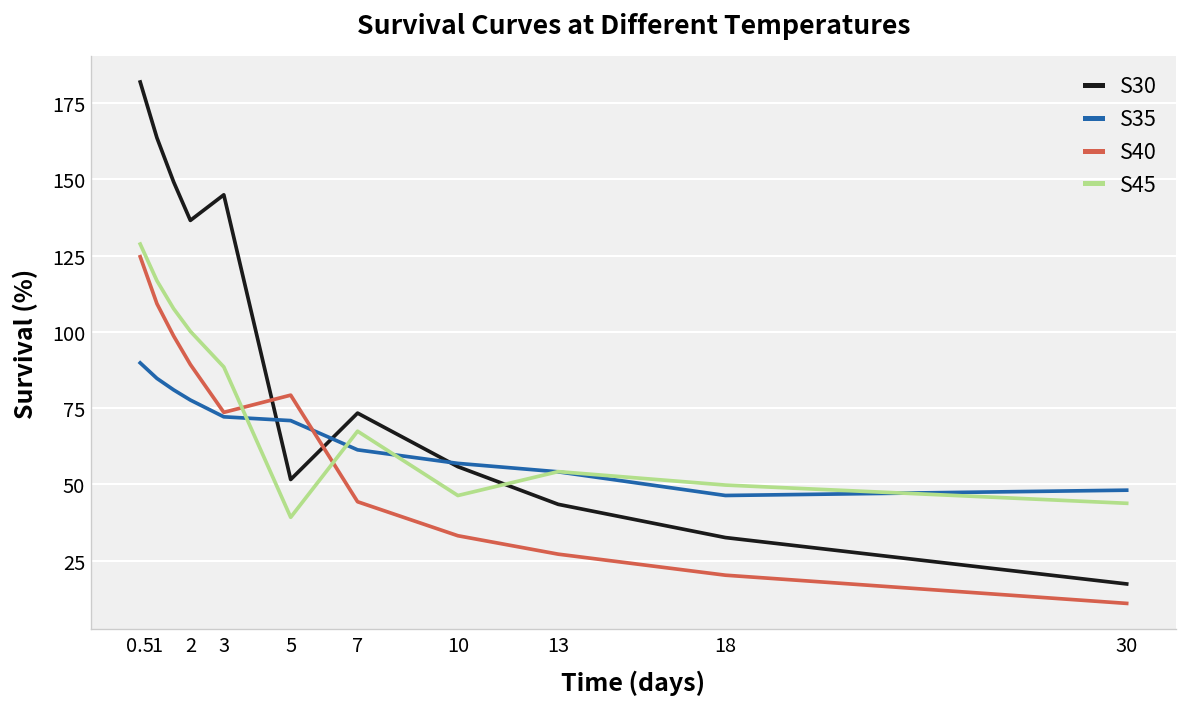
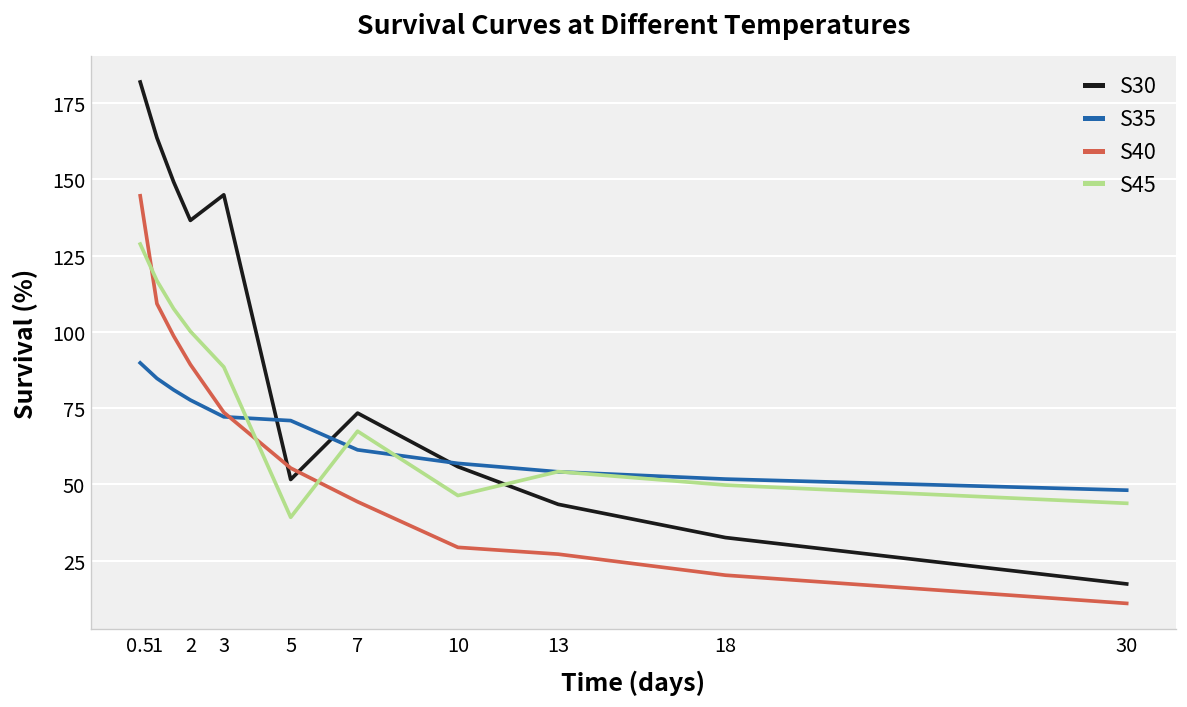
  {
    "S30": {
      "0.5": 182,
      "2": 137,
      "3": 145,
      "5": 52,
      "7": 73,
      "10": 56,
      "13": 43,
      "18": 33,
      "30": 17
    },
    "S35": {
      "0.5": 90,
      "2": 78,
      "3": 72,
      "5": 71,
      "7": 61,
      "10": 57,
-     "18": 46,
+     "18": 52,
      "30": 48
    },
    "S40": {
-     "0.5": 125,
+     "0.5": 145,
      "2": 89,
      "3": 74,
-     "5": 79,
+     "5": 55,
      "7": 44,
-     "10": 33,
+     "10": 29,
      "13": 27,
      "18": 20,
      "30": 11
    },
    "S45": {
      "0.5": 129,
      "2": 100,
      "3": 88,
      "5": 39,
      "7": 67,
      "10": 46,
      "18": 50,
      "30": 44
    }
  }
